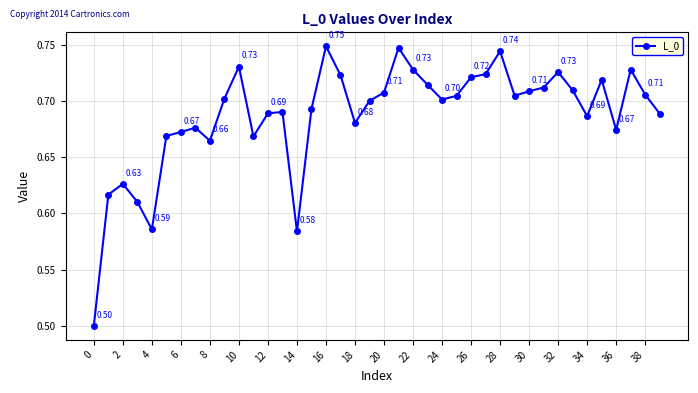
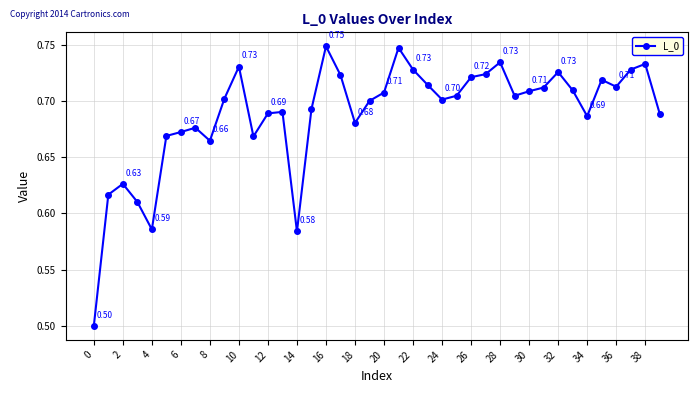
  {
    "0": 0.50,
    "2": 0.63,
    "4": 0.59,
    "8": 0.66,
    "10": 0.73,
    "14": 0.58,
    "16": 0.75,
    "18": 0.68,
    "20": 0.71,
    "22": 0.73,
-   "28": 0.74,
+   "28": 0.73,
    "32": 0.73,
    "34": 0.69,
-   "36": 0.67,
-   "38": 0.706
+   "36": 0.71,
+   "38": 0.733
  }
